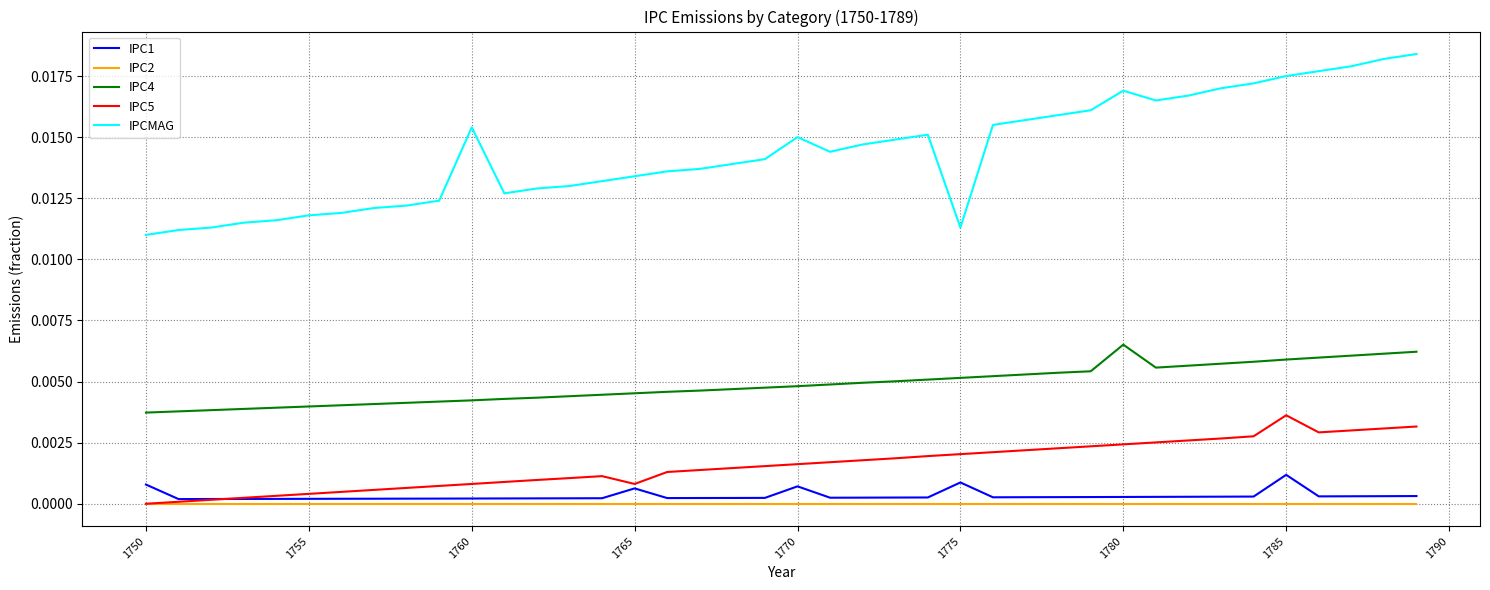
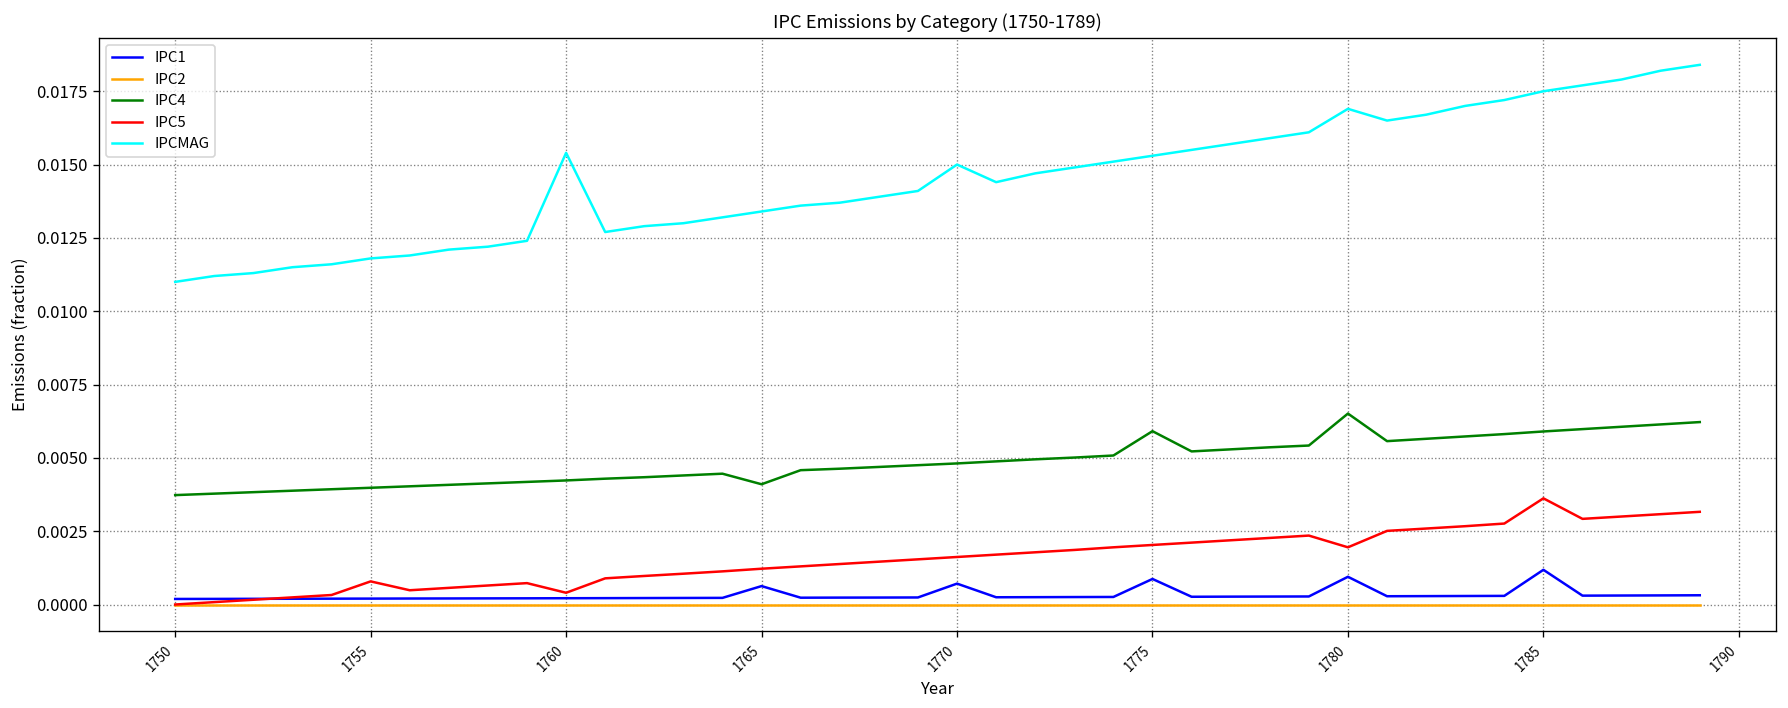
  {
    "IPC1": {
-     "1750": 0.0008,
+     "1750": 0.0002,
      "1755": 0.0002,
      "1760": 0.0002,
      "1765": 0.0006,
      "1770": 0.0007,
      "1775": 0.0009,
-     "1780": 0.0003,
+     "1780": 0.0009,
      "1785": 0.0012
    },
    "IPC2": {
      "1755": 0.0000,
      "1760": 0.0000,
      "1765": 0.0000,
      "1770": 0.0000,
      "1775": 0.0000,
      "1780": 0.0000,
      "1785": 0.0000
    },
    "IPC4": {
      "1750": 0.0037,
      "1755": 0.0040,
      "1760": 0.0042,
-     "1765": 0.0045,
+     "1765": 0.0041,
      "1770": 0.0048,
-     "1775": 0.0052,
+     "1775": 0.0059,
      "1780": 0.0065,
      "1785": 0.0059
    },
    "IPC5": {
-     "1755": 0.0004,
-     "1760": 0.0008,
-     "1765": 0.0008,
+     "1755": 0.0008,
+     "1760": 0.0004,
+     "1765": 0.0012,
      "1770": 0.0016,
      "1775": 0.0020,
-     "1780": 0.0024,
+     "1780": 0.0020,
      "1785": 0.0036
    },
    "IPCMAG": {
      "1750": 0.0110,
      "1755": 0.0118,
      "1760": 0.0154,
      "1765": 0.0134,
      "1770": 0.0150,
-     "1775": 0.0113,
+     "1775": 0.0153,
      "1780": 0.0169,
      "1785": 0.0175
    }
  }
